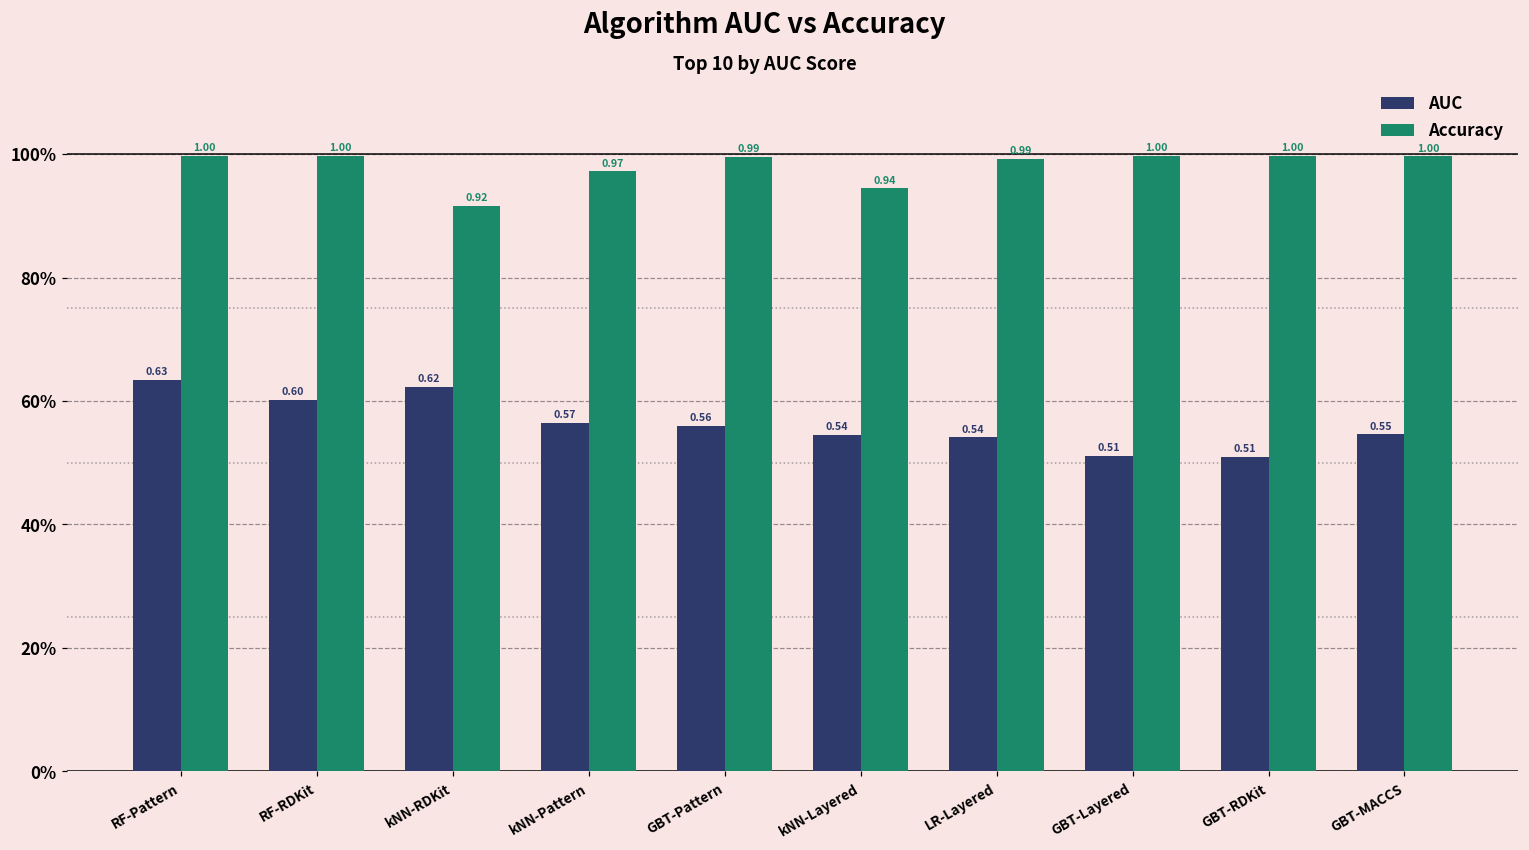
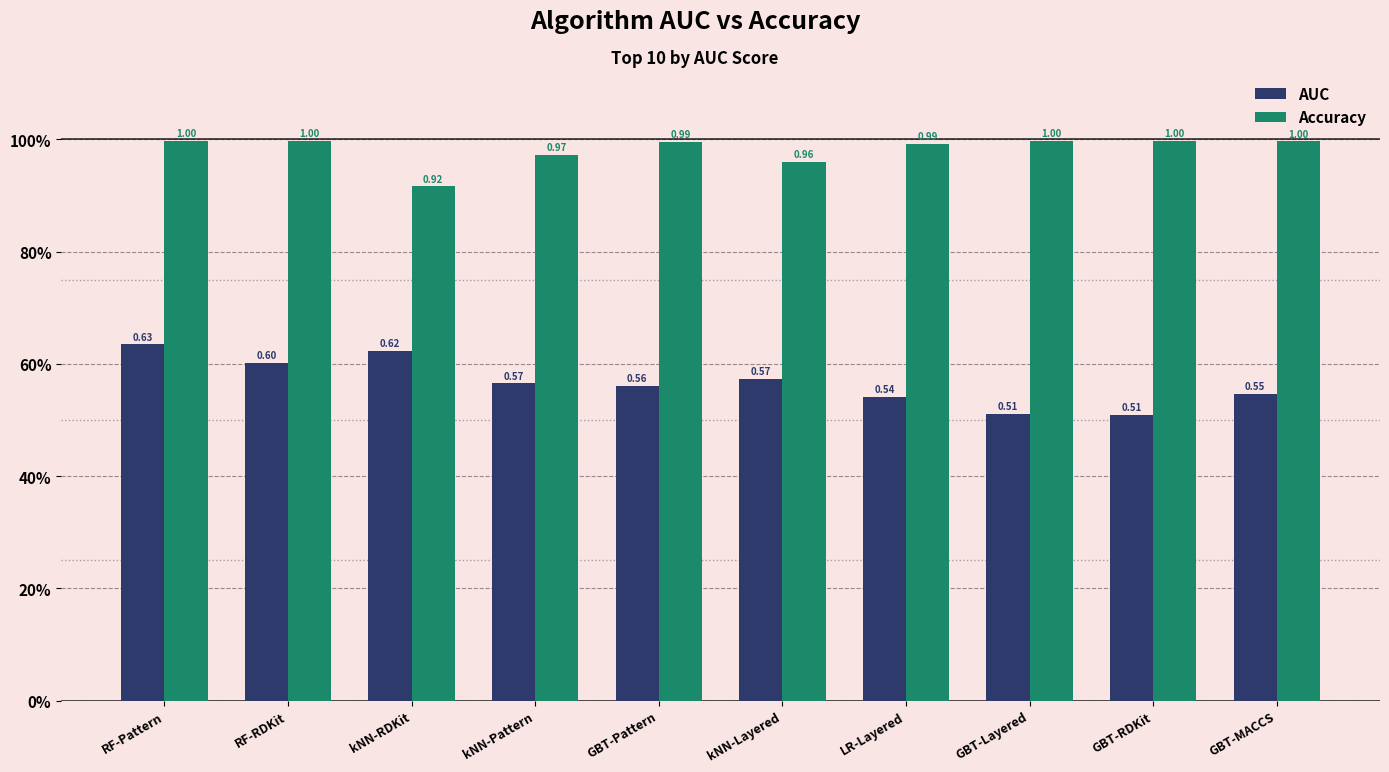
  {
    "AUC": {
      "RF-Pattern": 0.63,
      "RF-RDKit": 0.60,
      "kNN-RDKit": 0.62,
      "kNN-Pattern": 0.57,
      "GBT-Pattern": 0.56,
-     "kNN-Layered": 0.54,
+     "kNN-Layered": 0.57,
      "LR-Layered": 0.54,
      "GBT-Layered": 0.51,
      "GBT-RDKit": 0.51,
      "GBT-MACCS": 0.55
    },
    "Accuracy": {
      "RF-Pattern": 1.00,
      "RF-RDKit": 1.00,
      "kNN-RDKit": 0.92,
      "kNN-Pattern": 0.97,
      "GBT-Pattern": 0.99,
-     "kNN-Layered": 0.94,
+     "kNN-Layered": 0.96,
      "LR-Layered": 0.99,
      "GBT-Layered": 1.00,
      "GBT-RDKit": 1.00,
      "GBT-MACCS": 1.00
    }
  }
